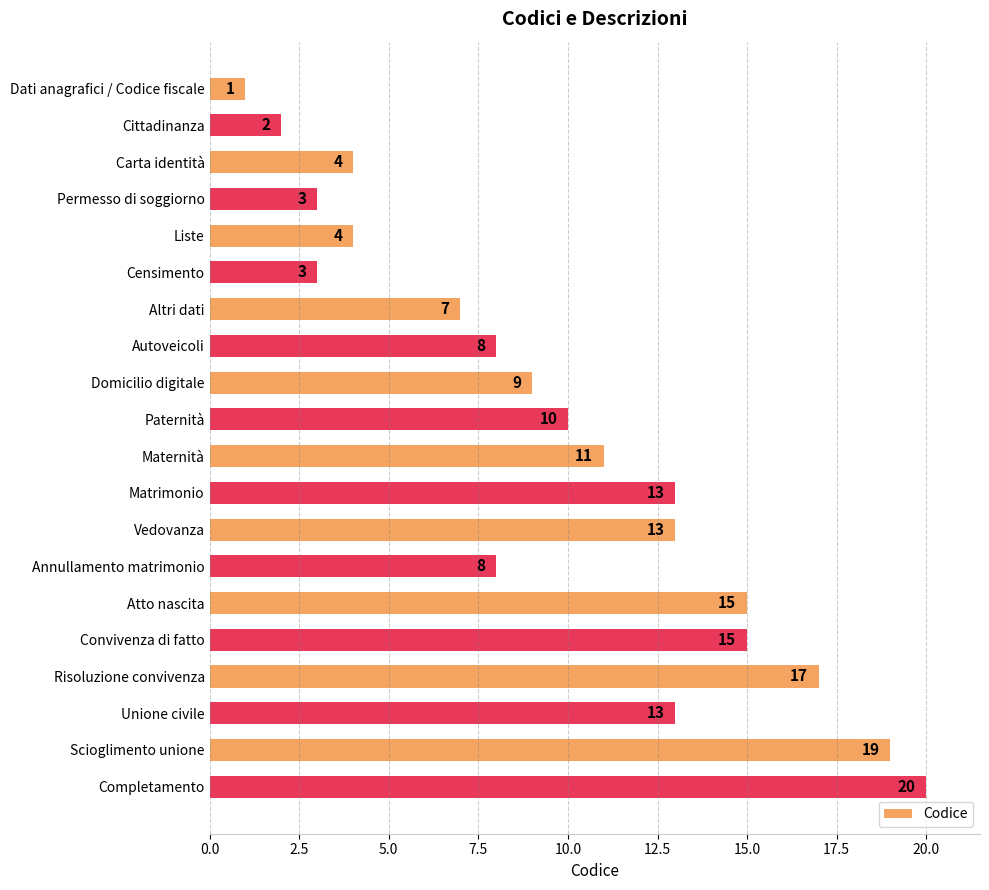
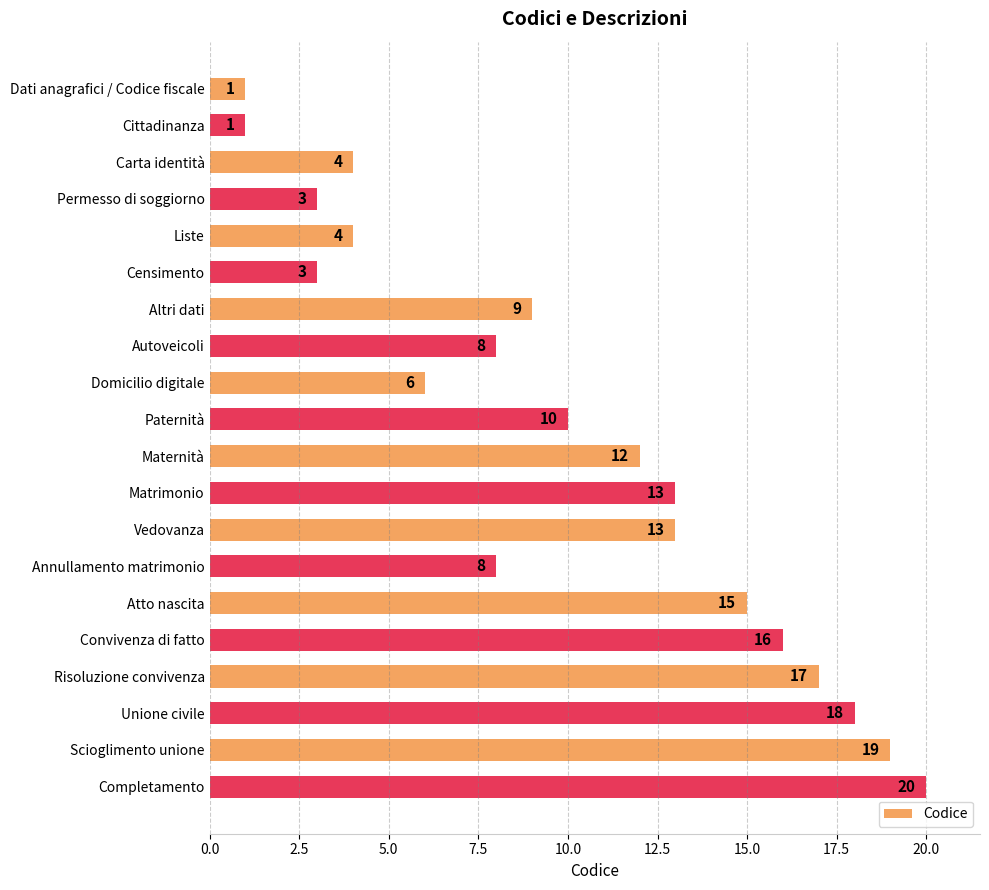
  {
    "Dati anagrafici / Codice fiscale": 1,
-   "Cittadinanza": 2,
+   "Cittadinanza": 1,
    "Carta identità": 4,
    "Permesso di soggiorno": 3,
    "Liste": 4,
    "Censimento": 3,
-   "Altri dati": 7,
+   "Altri dati": 9,
    "Autoveicoli": 8,
-   "Domicilio digitale": 9,
+   "Domicilio digitale": 6,
    "Paternità": 10,
-   "Maternità": 11,
+   "Maternità": 12,
    "Matrimonio": 13,
    "Vedovanza": 13,
    "Annullamento matrimonio": 8,
    "Atto nascita": 15,
-   "Convivenza di fatto": 15,
+   "Convivenza di fatto": 16,
    "Risoluzione convivenza": 17,
-   "Unione civile": 13,
+   "Unione civile": 18,
    "Scioglimento unione": 19,
    "Completamento": 20
  }
